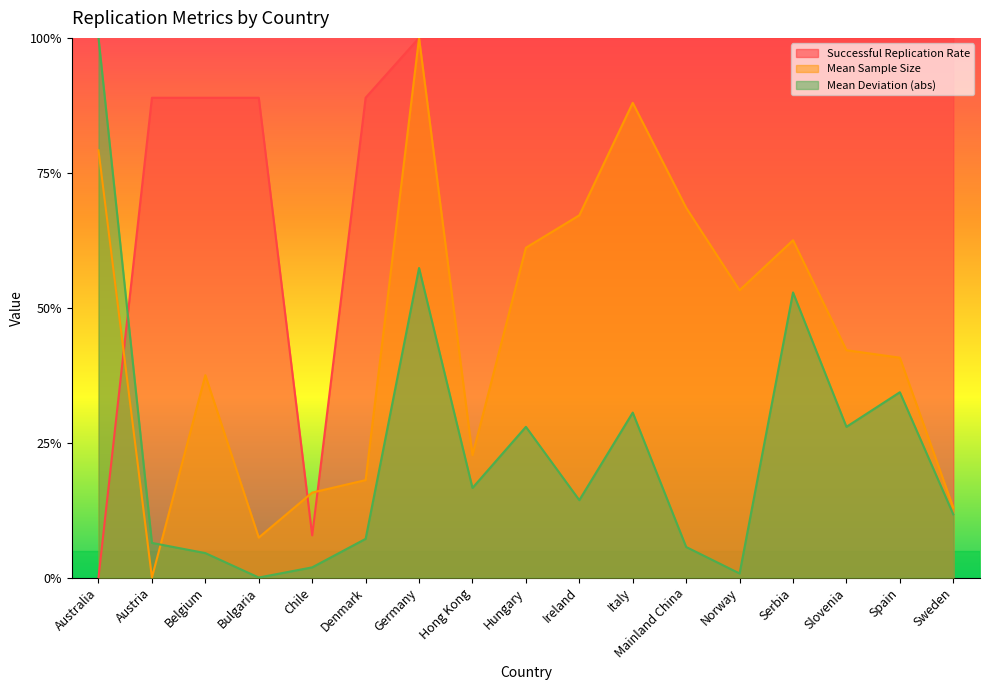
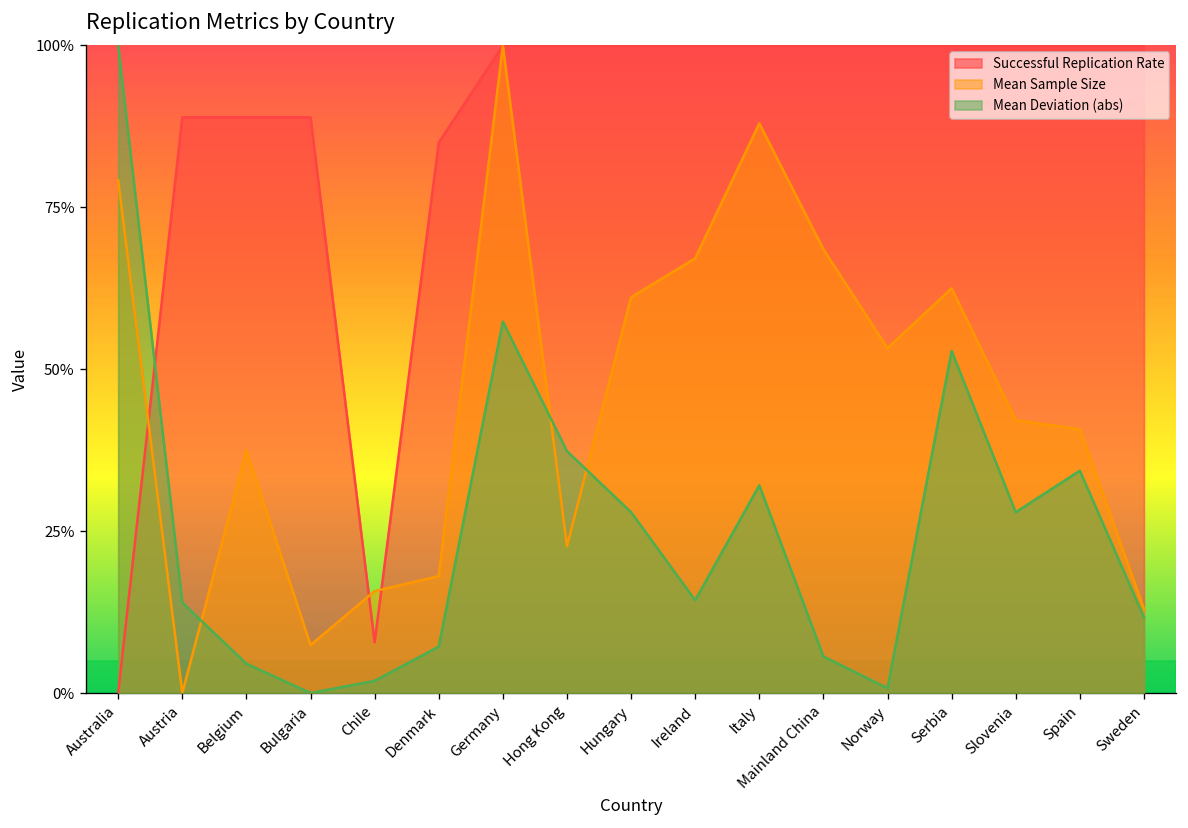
  {
    "Successful Replication Rate": {
      "Austria": "89%",
      "Belgium": "89%",
      "Bulgaria": "89%",
      "Chile": "8%",
-     "Denmark": "89%",
+     "Denmark": "85%",
      "Hong Kong": "100%",
      "Hungary": "100%",
      "Ireland": "100%",
      "Italy": "100%",
      "Mainland China": "100%",
      "Norway": "100%",
      "Serbia": "100%",
      "Slovenia": "100%",
      "Spain": "100%",
      "Sweden": "100%"
    },
    "Mean Sample Size": {
      "Australia": "79%",
      "Belgium": "38%",
      "Bulgaria": "7%",
      "Chile": "16%",
      "Denmark": "18%",
      "Hong Kong": "23%",
      "Hungary": "61%",
      "Ireland": "67%",
      "Italy": "88%",
      "Mainland China": "69%",
      "Norway": "53%",
      "Serbia": "63%",
      "Slovenia": "42%",
      "Spain": "41%",
      "Sweden": "13%"
    },
    "Mean Deviation (abs)": {
      "Australia": "100%",
-     "Austria": "6%",
+     "Austria": "14%",
      "Denmark": "7%",
      "Germany": "57%",
-     "Hong Kong": "17%",
+     "Hong Kong": "37%",
      "Hungary": "28%",
      "Ireland": "14%",
-     "Italy": "31%",
+     "Italy": "32%",
      "Mainland China": "6%",
      "Serbia": "53%",
      "Slovenia": "28%",
      "Spain": "34%",
      "Sweden": "12%"
    }
  }
